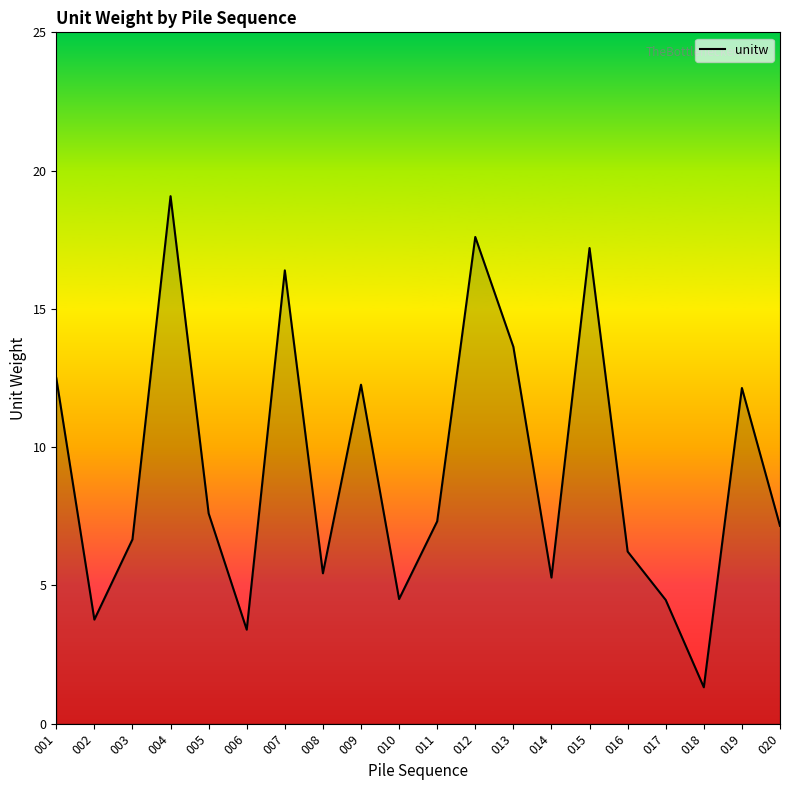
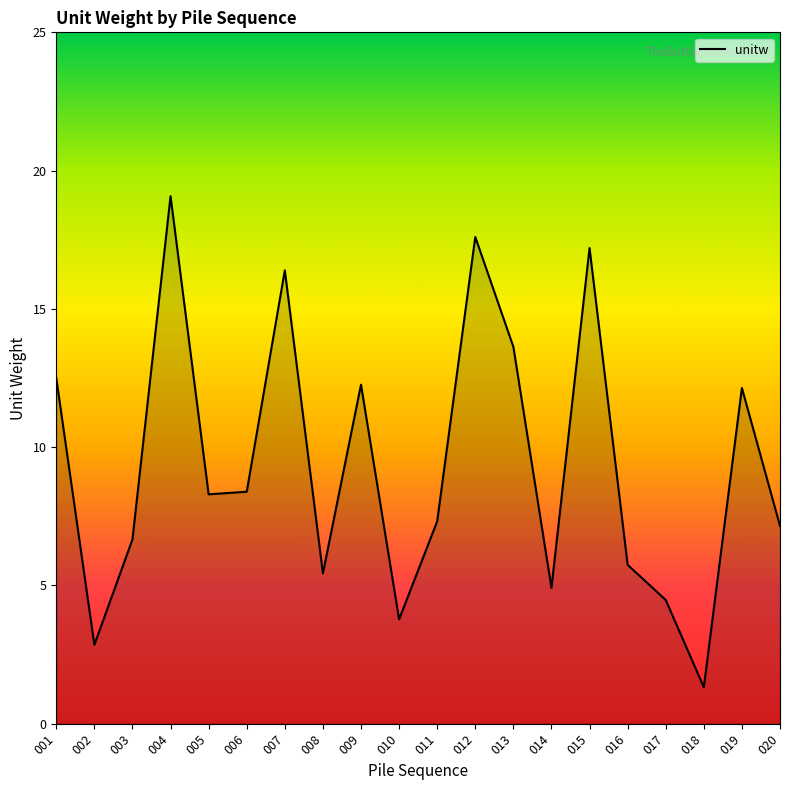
  {
    "001": 12.5,
-   "002": 3.8,
+   "002": 2.9,
    "003": 6.7,
    "004": 19.1,
-   "005": 7.6,
-   "006": 3.4,
+   "005": 8.3,
+   "006": 8.4,
    "007": 16.4,
    "008": 5.4,
    "009": 12.3,
-   "010": 4.5,
+   "010": 3.8,
    "011": 7.3,
    "012": 17.6,
    "013": 13.6,
-   "014": 5.3,
+   "014": 4.9,
    "015": 17.2,
-   "016": 6.2,
+   "016": 5.7,
    "017": 4.5,
    "018": 1.3,
    "019": 12.1,
    "020": 7.2
  }
